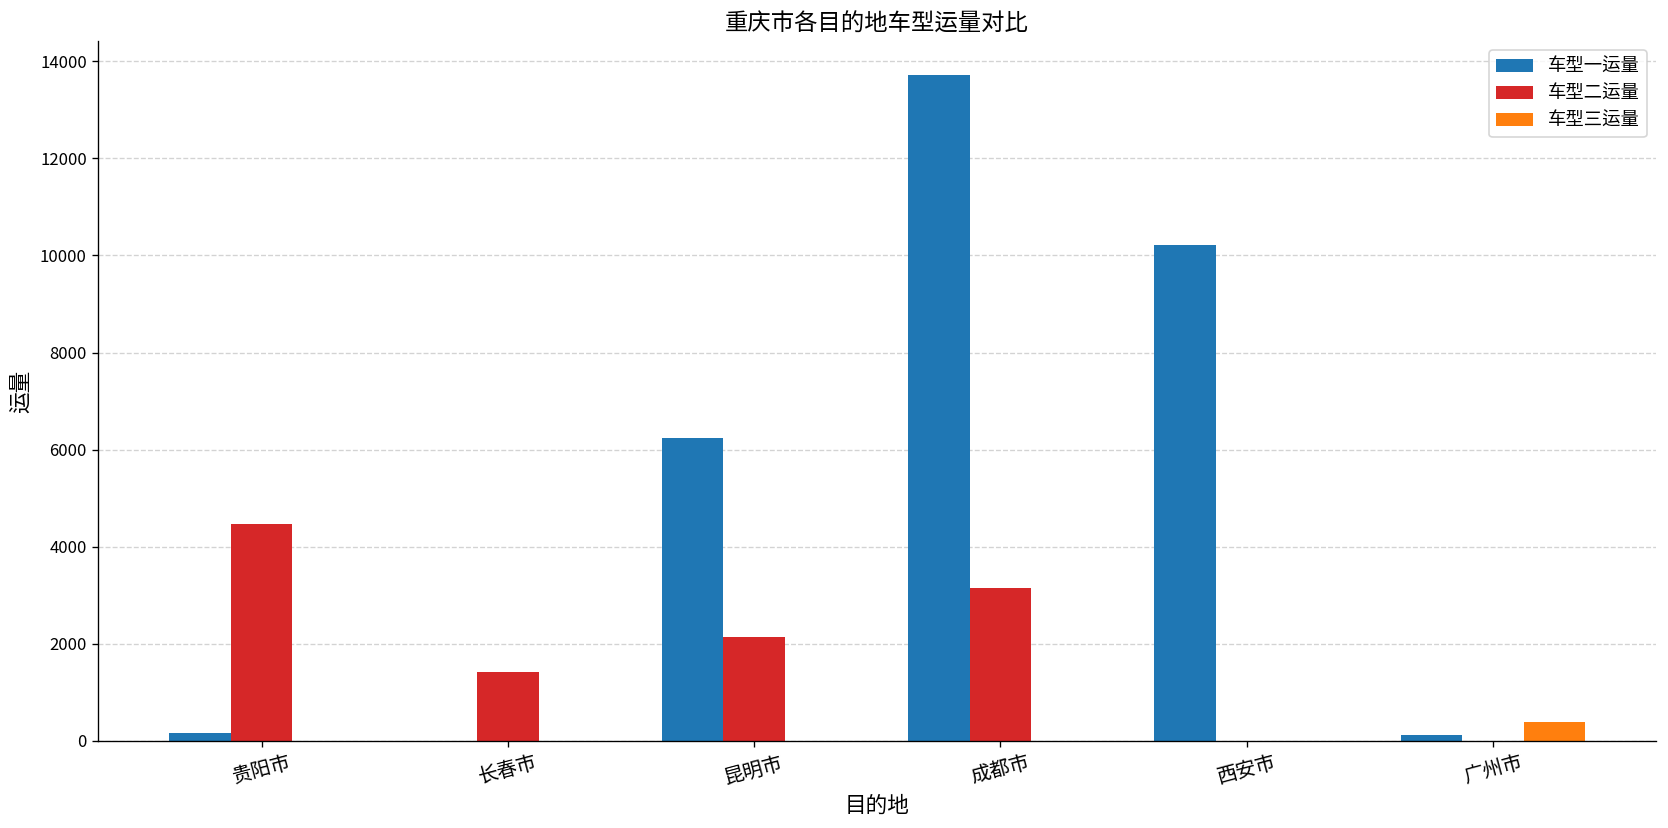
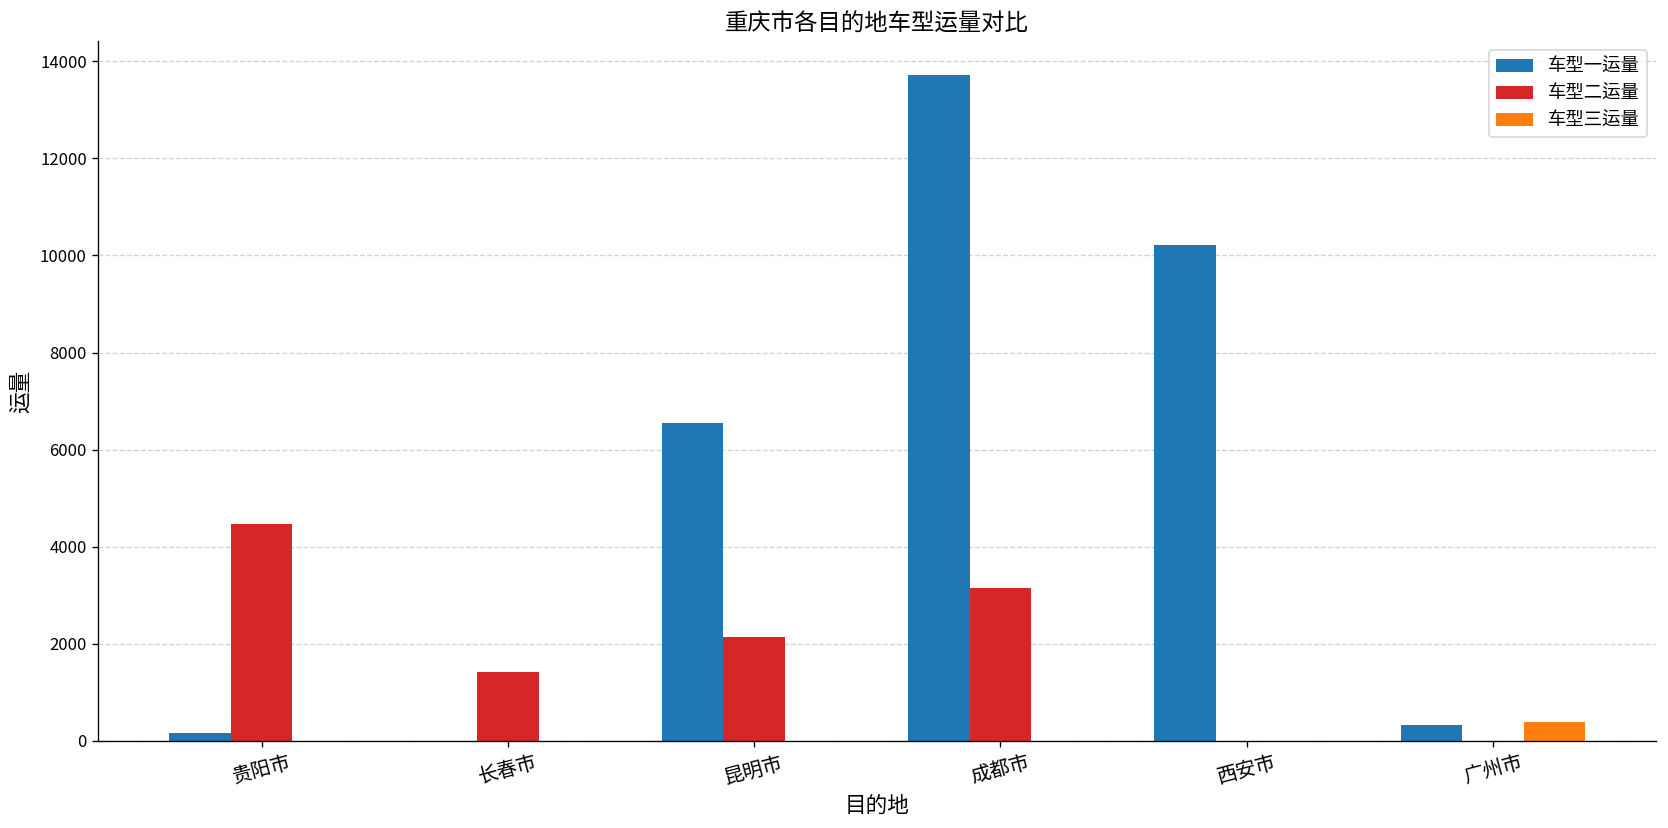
  {
    "车型一运量": {
      "贵阳市": 200,
      "长春市": 0,
-     "昆明市": 6200,
+     "昆明市": 6600,
      "成都市": 13700,
      "西安市": 10200,
-     "广州市": 100
+     "广州市": 300
    },
    "车型二运量": {
      "贵阳市": 4500,
      "长春市": 1400,
      "昆明市": 2100,
      "成都市": 3100,
      "西安市": 0,
      "广州市": 0
    },
    "车型三运量": {
      "贵阳市": 0,
      "长春市": 0,
      "昆明市": 0,
      "成都市": 0,
      "西安市": 0,
      "广州市": 400
    }
  }
